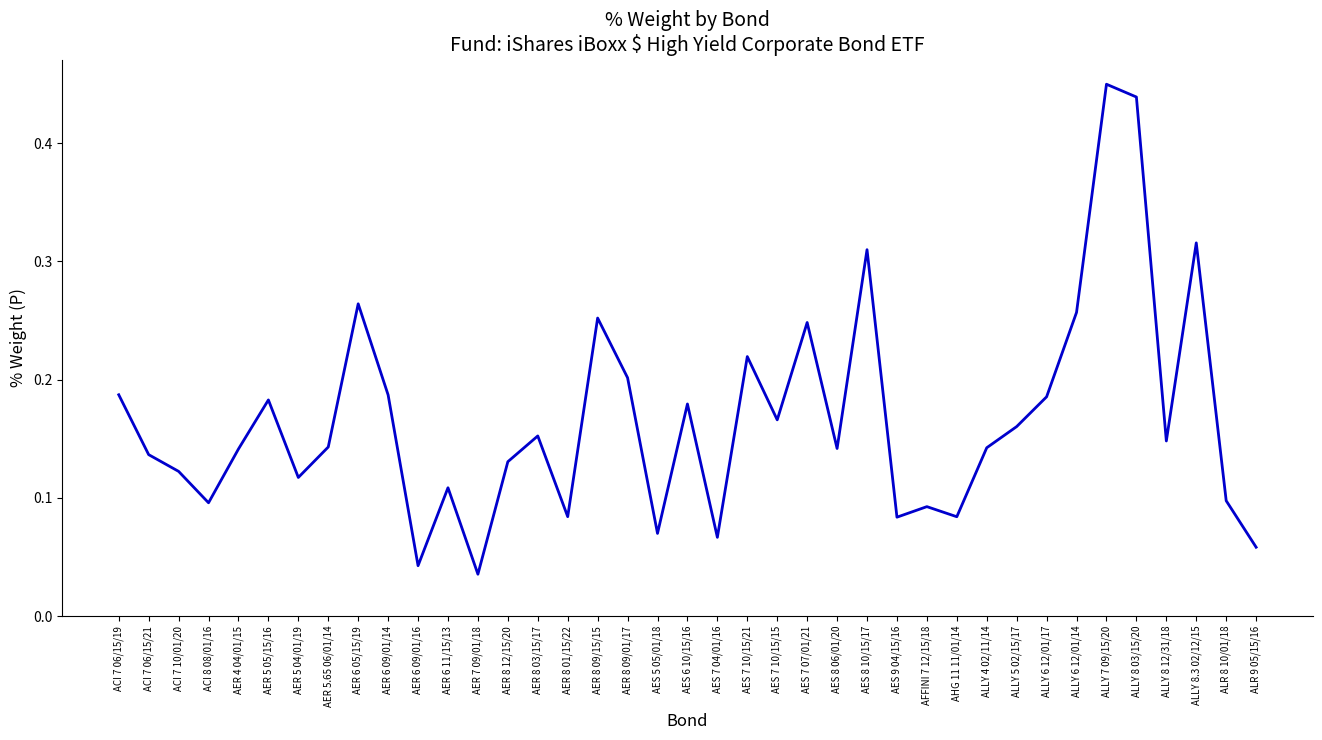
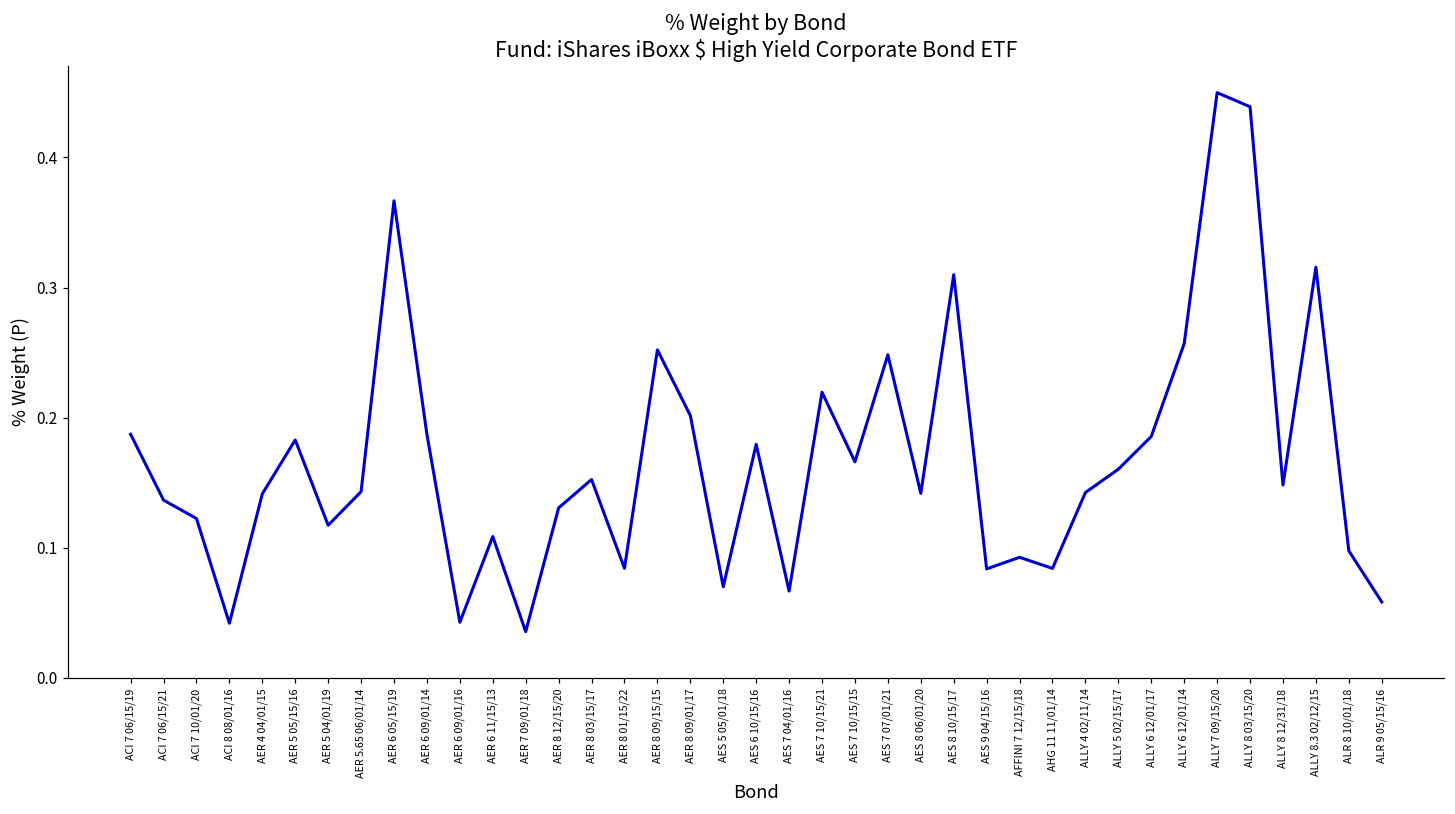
  {
    "ACI 7 06/15/19": 0.187,
    "ACI 7 06/15/21": 0.137,
    "ACI 7 10/01/20": 0.122,
-   "ACI 8 08/01/16": 0.096,
+   "ACI 8 08/01/16": 0.042,
    "AER 4 04/01/15": 0.141,
    "AER 5 05/15/16": 0.183,
    "AER 5 04/01/19": 0.117,
    "AER 5.65 06/01/14": 0.143,
-   "AER 6 05/15/19": 0.264,
+   "AER 6 05/15/19": 0.367,
    "AER 6 09/01/14": 0.187,
    "AER 6 09/01/16": 0.043,
    "AER 6 11/15/13": 0.109,
    "AER 7 09/01/18": 0.035,
    "AER 8 12/15/20": 0.131,
    "AER 8 03/15/17": 0.152,
    "AER 8 01/15/22": 0.084,
    "AER 8 09/15/15": 0.252,
    "AER 8 09/01/17": 0.202,
    "AES 5 05/01/18": 0.070,
    "AES 6 10/15/16": 0.179,
    "AES 7 04/01/16": 0.067,
    "AES 7 10/15/21": 0.219,
    "AES 7 10/15/15": 0.166,
    "AES 7 07/01/21": 0.248,
    "AES 8 06/01/20": 0.142,
    "AES 8 10/15/17": 0.310,
    "AES 9 04/15/16": 0.084,
    "AFFINI 7 12/15/18": 0.093,
    "AHG 11 11/01/14": 0.084,
    "ALLY 4 02/11/14": 0.142,
    "ALLY 5 02/15/17": 0.160,
    "ALLY 6 12/01/17": 0.185,
    "ALLY 6 12/01/14": 0.257,
    "ALLY 7 09/15/20": 0.450,
    "ALLY 8 03/15/20": 0.439,
    "ALLY 8 12/31/18": 0.148,
    "ALLY 8.3 02/12/15": 0.316,
    "ALR 8 10/01/18": 0.098,
    "ALR 9 05/15/16": 0.058
  }
